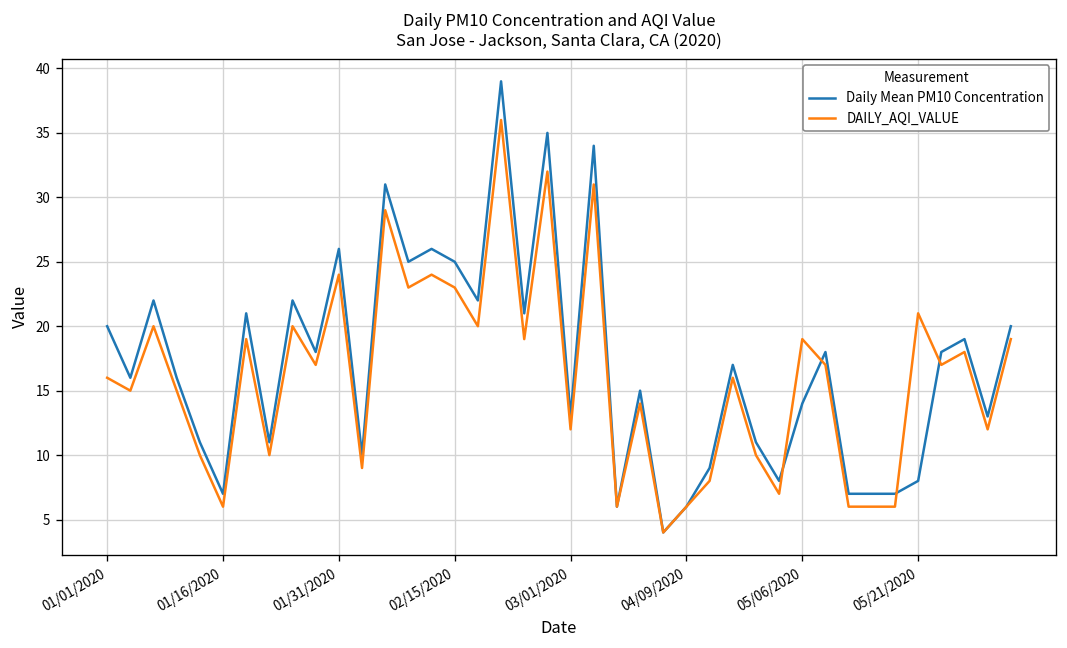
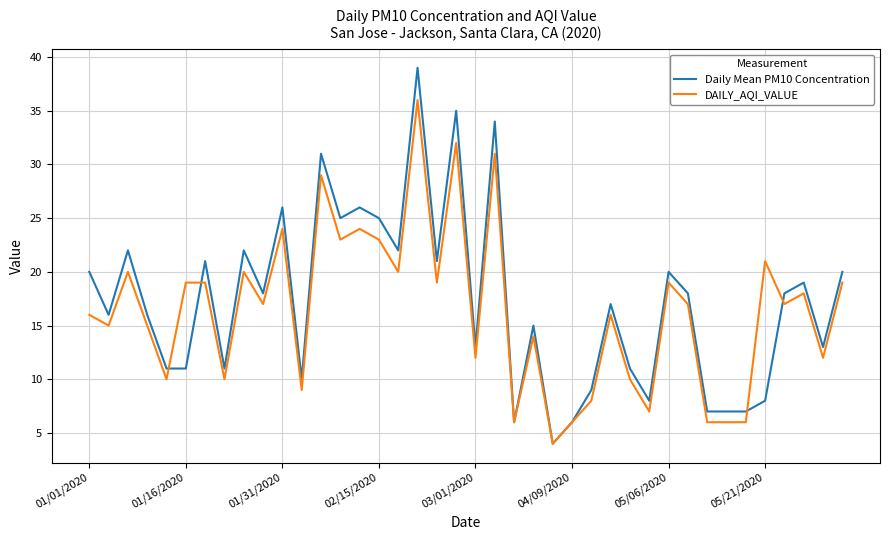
  {
    "Daily Mean PM10 Concentration": {
      "01/01/2020": 20,
-     "01/16/2020": 7,
+     "01/16/2020": 11,
      "01/31/2020": 26,
      "02/15/2020": 25,
      "03/01/2020": 13,
-     "05/06/2020": 14,
+     "05/06/2020": 20,
      "05/21/2020": 8
    },
    "DAILY_AQI_VALUE": {
      "01/01/2020": 16,
-     "01/16/2020": 6,
+     "01/16/2020": 19,
      "01/31/2020": 24,
      "02/15/2020": 23,
      "03/01/2020": 12,
      "05/06/2020": 19,
      "05/21/2020": 21
    }
  }
